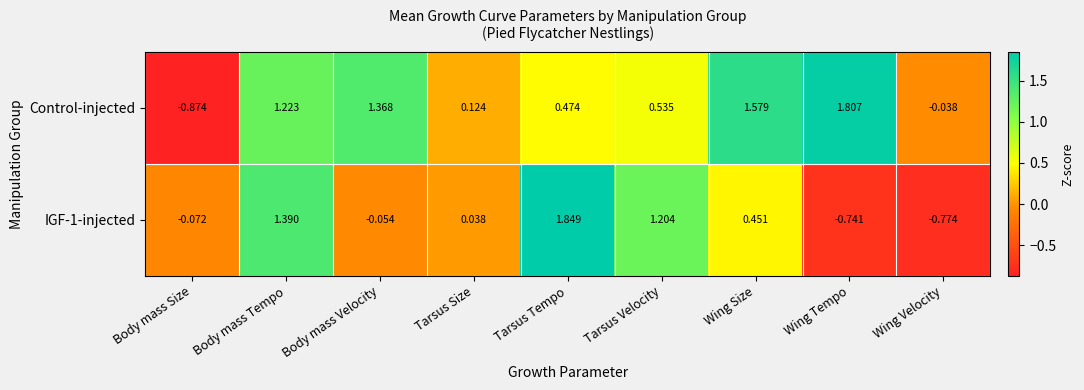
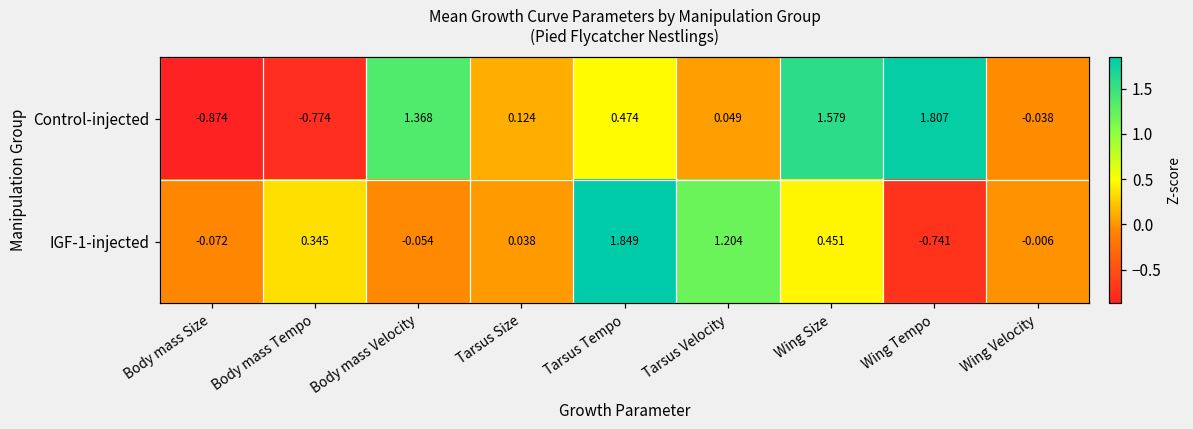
  {
    "Control-injected": {
      "Body mass Size": -0.874,
-     "Body mass Tempo": 1.223,
+     "Body mass Tempo": -0.774,
      "Body mass Velocity": 1.368,
      "Tarsus Size": 0.124,
      "Tarsus Tempo": 0.474,
-     "Tarsus Velocity": 0.535,
+     "Tarsus Velocity": 0.049,
      "Wing Size": 1.579,
      "Wing Tempo": 1.807,
      "Wing Velocity": -0.038
    },
    "IGF-1-injected": {
      "Body mass Size": -0.072,
-     "Body mass Tempo": 1.390,
+     "Body mass Tempo": 0.345,
      "Body mass Velocity": -0.054,
      "Tarsus Size": 0.038,
      "Tarsus Tempo": 1.849,
      "Tarsus Velocity": 1.204,
      "Wing Size": 0.451,
      "Wing Tempo": -0.741,
-     "Wing Velocity": -0.774
+     "Wing Velocity": -0.006
    }
  }
